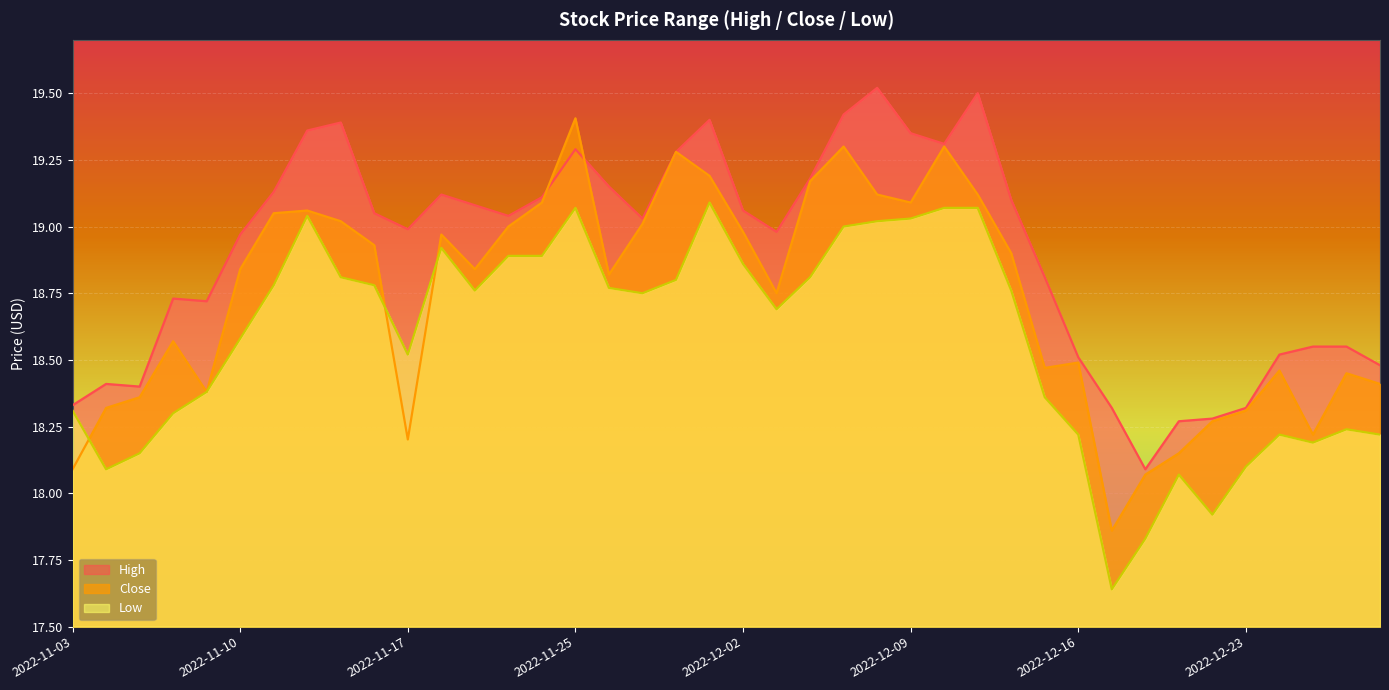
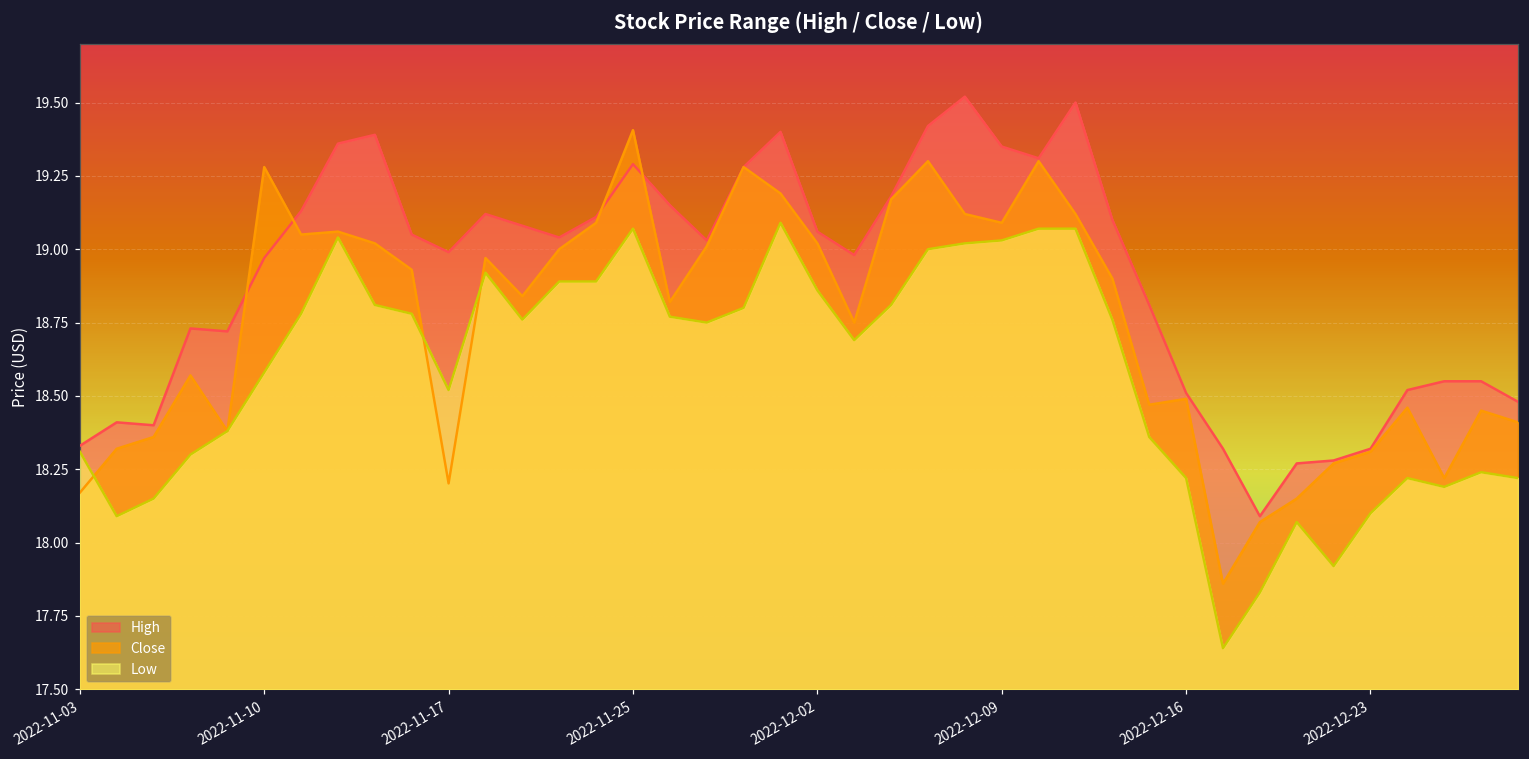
  {
    "High": {
      "2022-11-03": 18.33,
      "2022-11-10": 18.97,
      "2022-11-17": 18.99,
      "2022-11-25": 19.29,
      "2022-12-02": 19.06,
      "2022-12-09": 19.35,
      "2022-12-16": 18.51,
      "2022-12-23": 18.32
    },
    "Close": {
-     "2022-11-03": 18.09,
-     "2022-11-10": 18.84,
+     "2022-11-03": 18.17,
+     "2022-11-10": 19.28,
      "2022-11-17": 18.20,
      "2022-11-25": 19.41,
-     "2022-12-02": 18.98,
+     "2022-12-02": 19.02,
      "2022-12-09": 19.09,
      "2022-12-16": 18.49,
      "2022-12-23": 18.31
    },
    "Low": {
      "2022-11-03": 18.31,
      "2022-11-10": 18.58,
      "2022-11-17": 18.52,
      "2022-11-25": 19.07,
      "2022-12-02": 18.86,
      "2022-12-09": 19.03,
      "2022-12-16": 18.22,
      "2022-12-23": 18.10
    }
  }
